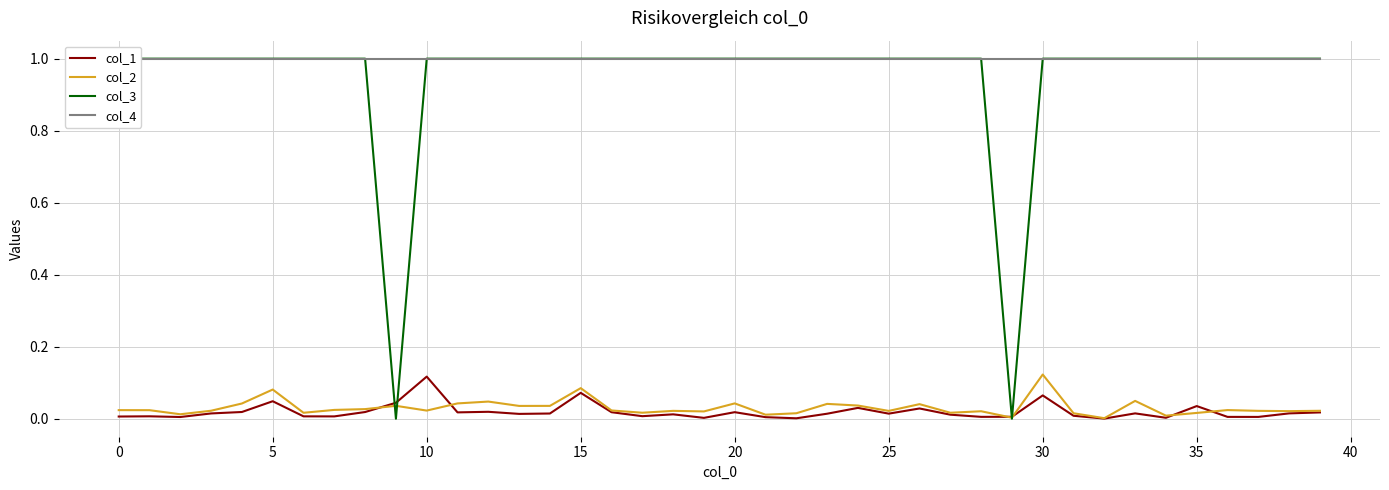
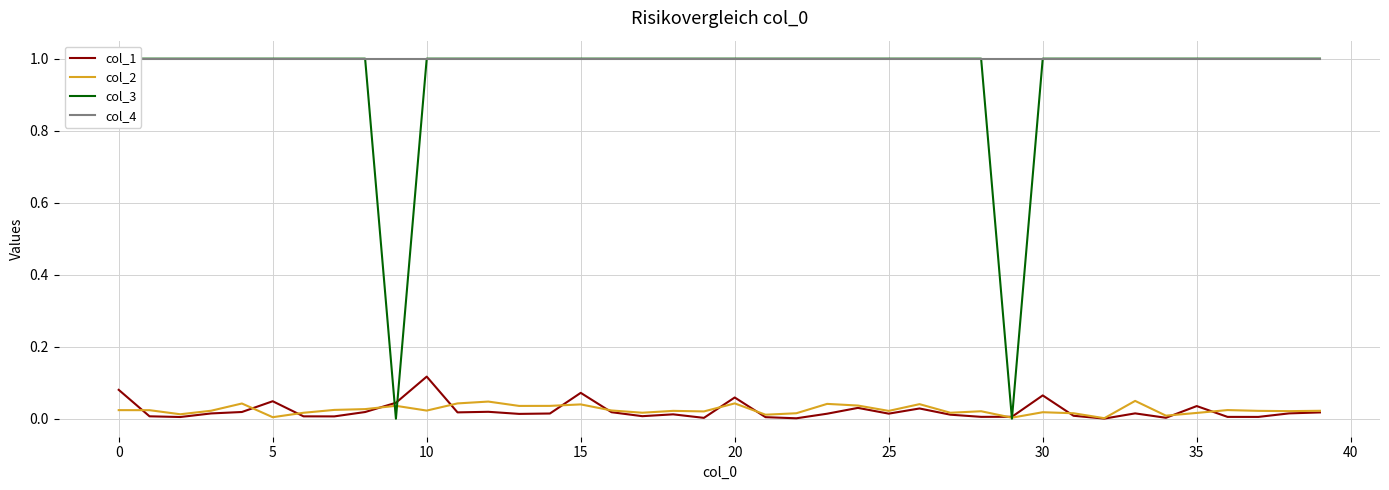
  {
    "col_1": {
-     "0": 0.01,
+     "0": 0.08,
      "5": 0.05,
      "10": 0.12,
      "15": 0.07,
-     "20": 0.02,
+     "20": 0.06,
      "25": 0.01,
      "30": 0.06,
      "35": 0.04
    },
    "col_2": {
      "0": 0.02,
-     "5": 0.08,
+     "5": 0.00,
      "10": 0.02,
-     "15": 0.08,
+     "15": 0.04,
      "20": 0.04,
      "25": 0.02,
-     "30": 0.12,
+     "30": 0.02,
      "35": 0.02
    }
  }
